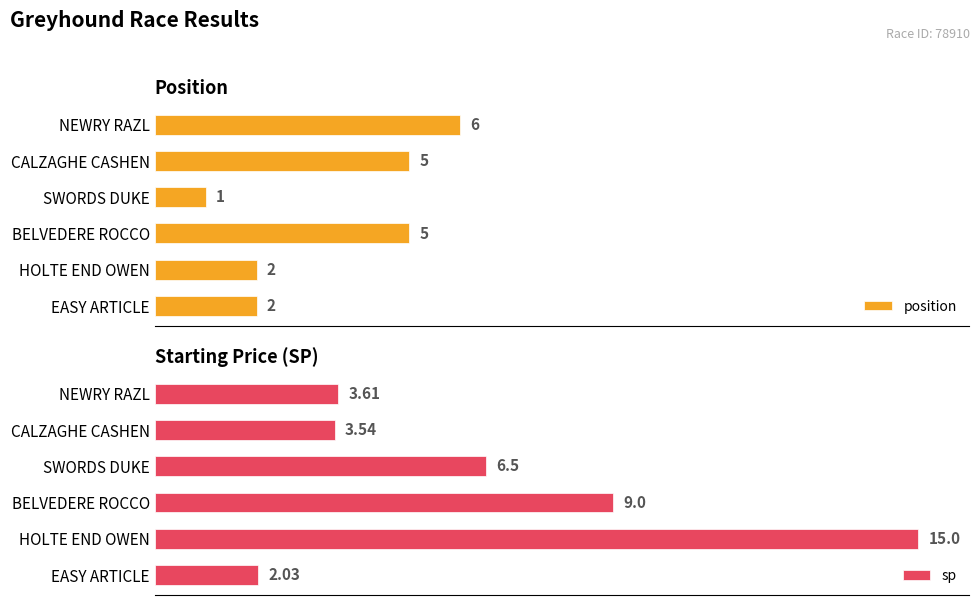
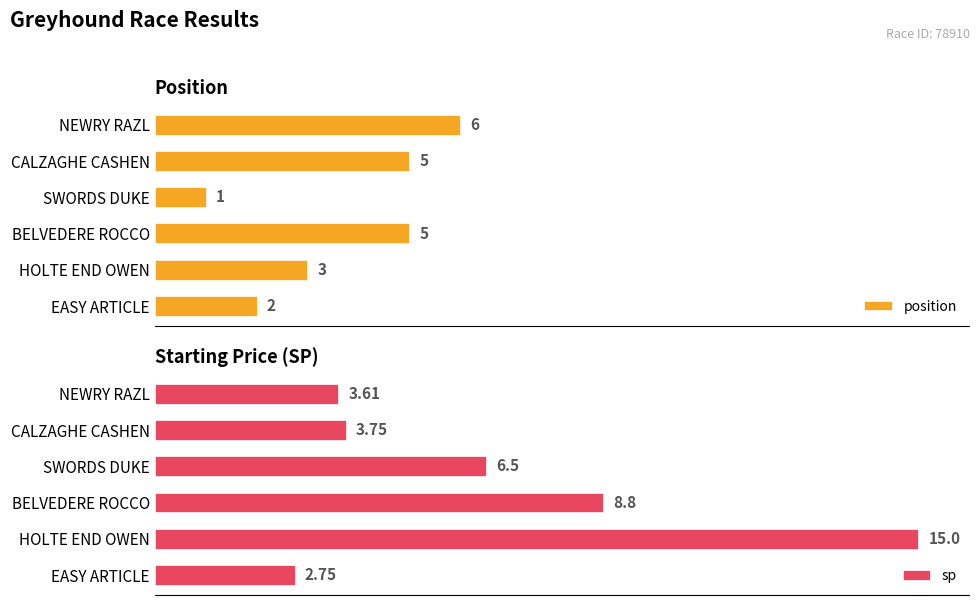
  {
    "Position": {
      "NEWRY RAZL": 6,
      "CALZAGHE CASHEN": 5,
      "SWORDS DUKE": 1,
      "BELVEDERE ROCCO": 5,
-     "HOLTE END OWEN": 2,
+     "HOLTE END OWEN": 3,
      "EASY ARTICLE": 2
    },
    "Starting Price (SP)": {
      "NEWRY RAZL": 3.61,
-     "CALZAGHE CASHEN": 3.54,
+     "CALZAGHE CASHEN": 3.75,
      "SWORDS DUKE": 6.5,
-     "BELVEDERE ROCCO": 9.0,
+     "BELVEDERE ROCCO": 8.8,
      "HOLTE END OWEN": 15.0,
-     "EASY ARTICLE": 2.03
+     "EASY ARTICLE": 2.75
    }
  }
